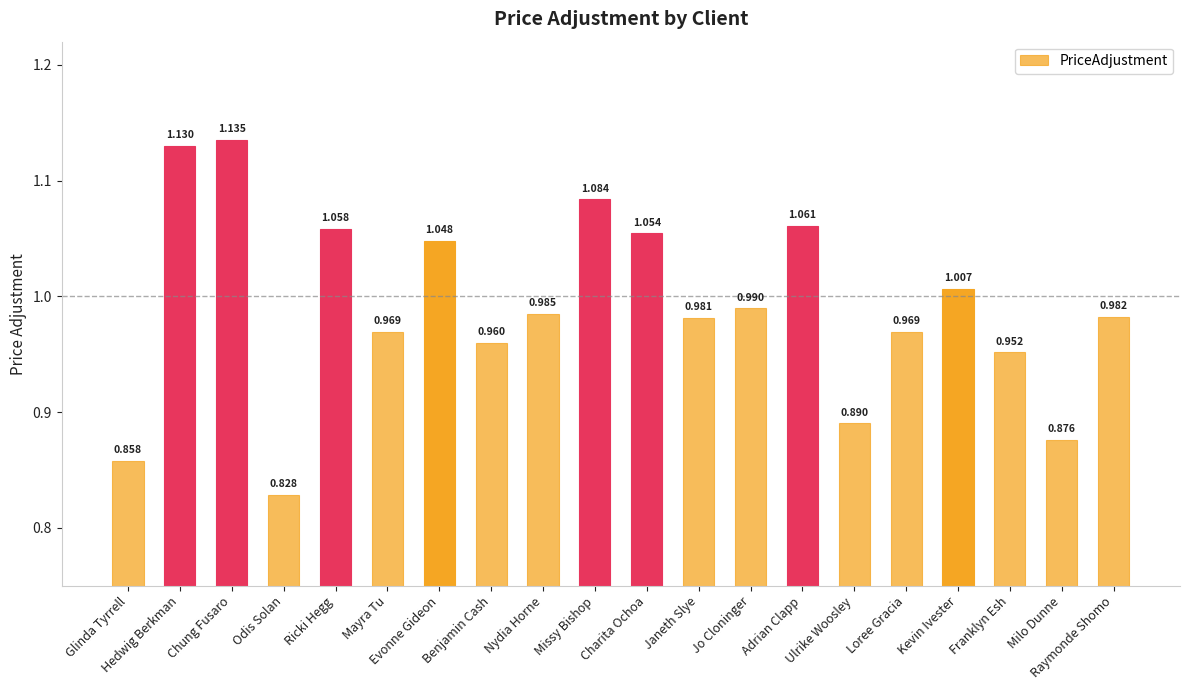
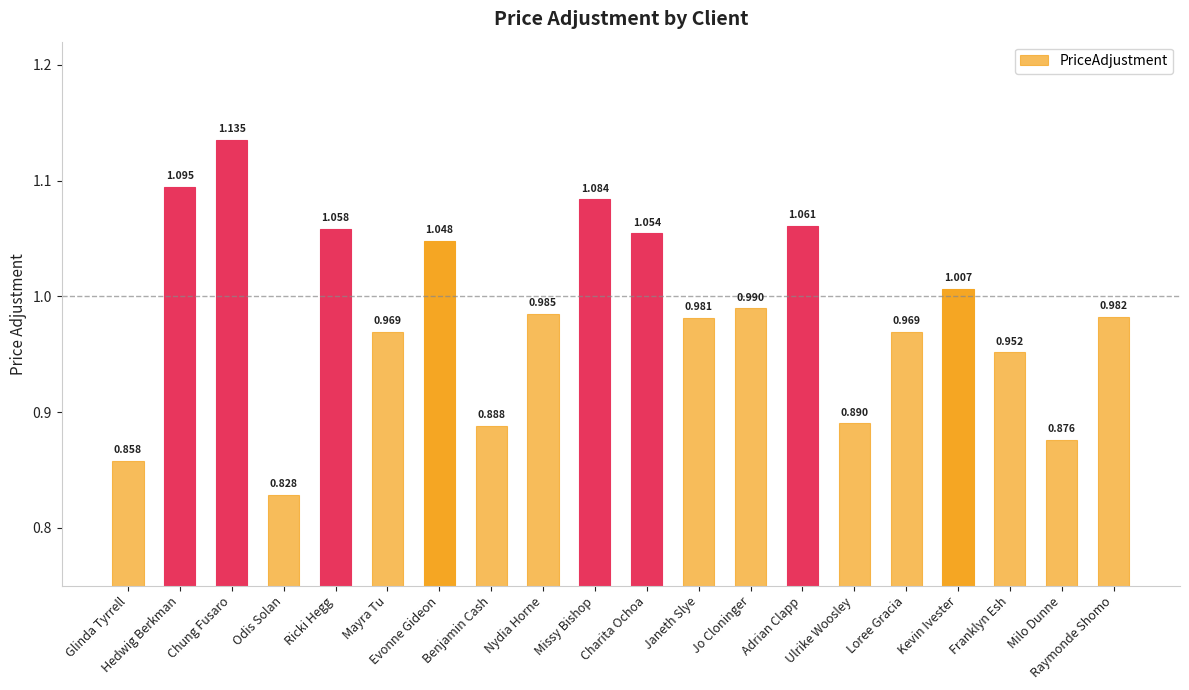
  {
    "Glinda Tyrrell": 0.858,
-   "Hedwig Berkman": 1.130,
+   "Hedwig Berkman": 1.095,
    "Chung Fusaro": 1.135,
    "Odis Solan": 0.828,
    "Ricki Hegg": 1.058,
    "Mayra Tu": 0.969,
    "Evonne Gideon": 1.048,
-   "Benjamin Cash": 0.960,
+   "Benjamin Cash": 0.888,
    "Nydia Horne": 0.985,
    "Missy Bishop": 1.084,
    "Charita Ochoa": 1.054,
    "Janeth Slye": 0.981,
    "Jo Cloninger": 0.990,
    "Adrian Clapp": 1.061,
    "Ulrike Woosley": 0.890,
    "Loree Gracia": 0.969,
    "Kevin Ivester": 1.007,
    "Franklyn Esh": 0.952,
    "Milo Dunne": 0.876,
    "Raymonde Shomo": 0.982
  }
